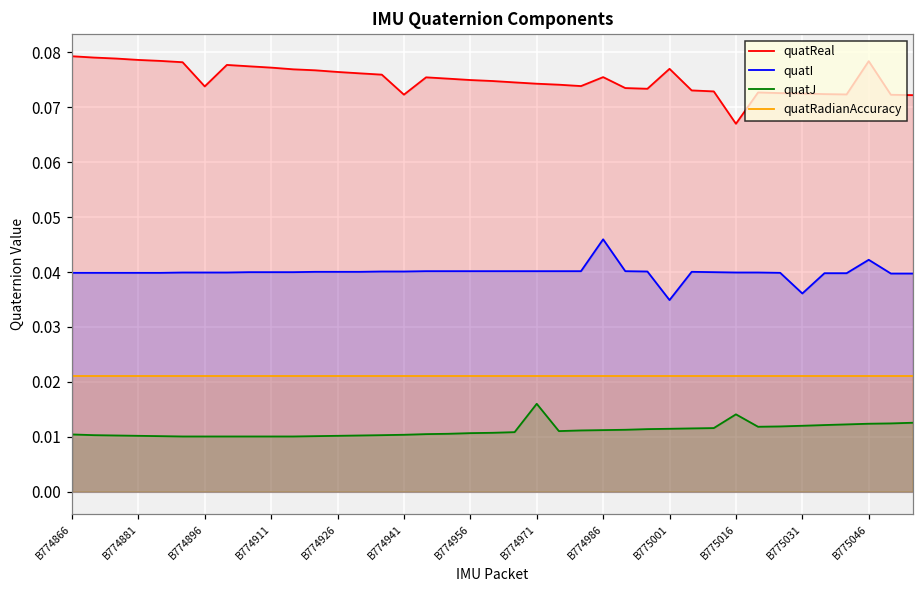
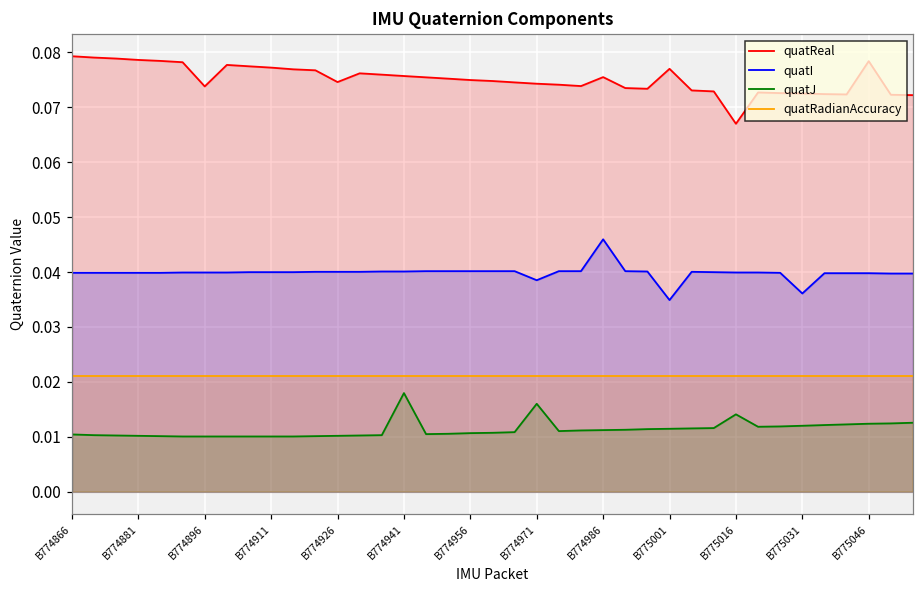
  {
    "quatReal": {
      "B774866": 0.079,
      "B774881": 0.079,
      "B774896": 0.074,
      "B774911": 0.077,
-     "B774926": 0.076,
-     "B774941": 0.072,
+     "B774926": 0.075,
+     "B774941": 0.076,
      "B774956": 0.075,
      "B774971": 0.074,
      "B774986": 0.075,
      "B775001": 0.077,
      "B775016": 0.067
    },
    "quatI": {
      "B774866": 0.040,
      "B774881": 0.040,
      "B774896": 0.040,
      "B774911": 0.040,
      "B774926": 0.040,
      "B774941": 0.040,
      "B774956": 0.040,
-     "B774971": 0.040,
+     "B774971": 0.039,
      "B774986": 0.046,
      "B775001": 0.035,
      "B775016": 0.040,
      "B775031": 0.036,
-     "B775046": 0.042
+     "B775046": 0.040
    },
    "quatJ": {
      "B774866": 0.010,
      "B774881": 0.010,
      "B774896": 0.010,
      "B774911": 0.010,
      "B774926": 0.010,
-     "B774941": 0.010,
+     "B774941": 0.018,
      "B774956": 0.011,
      "B774971": 0.016,
      "B774986": 0.011,
      "B775001": 0.011,
      "B775016": 0.014,
      "B775031": 0.012,
      "B775046": 0.012
    },
    "quatRadianAccuracy": {
      "B774866": 0.021,
      "B774881": 0.021,
      "B774896": 0.021,
      "B774911": 0.021,
      "B774926": 0.021,
      "B774941": 0.021,
      "B774956": 0.021,
      "B774971": 0.021,
      "B774986": 0.021,
      "B775001": 0.021,
      "B775016": 0.021,
      "B775031": 0.021,
      "B775046": 0.021
    }
  }
